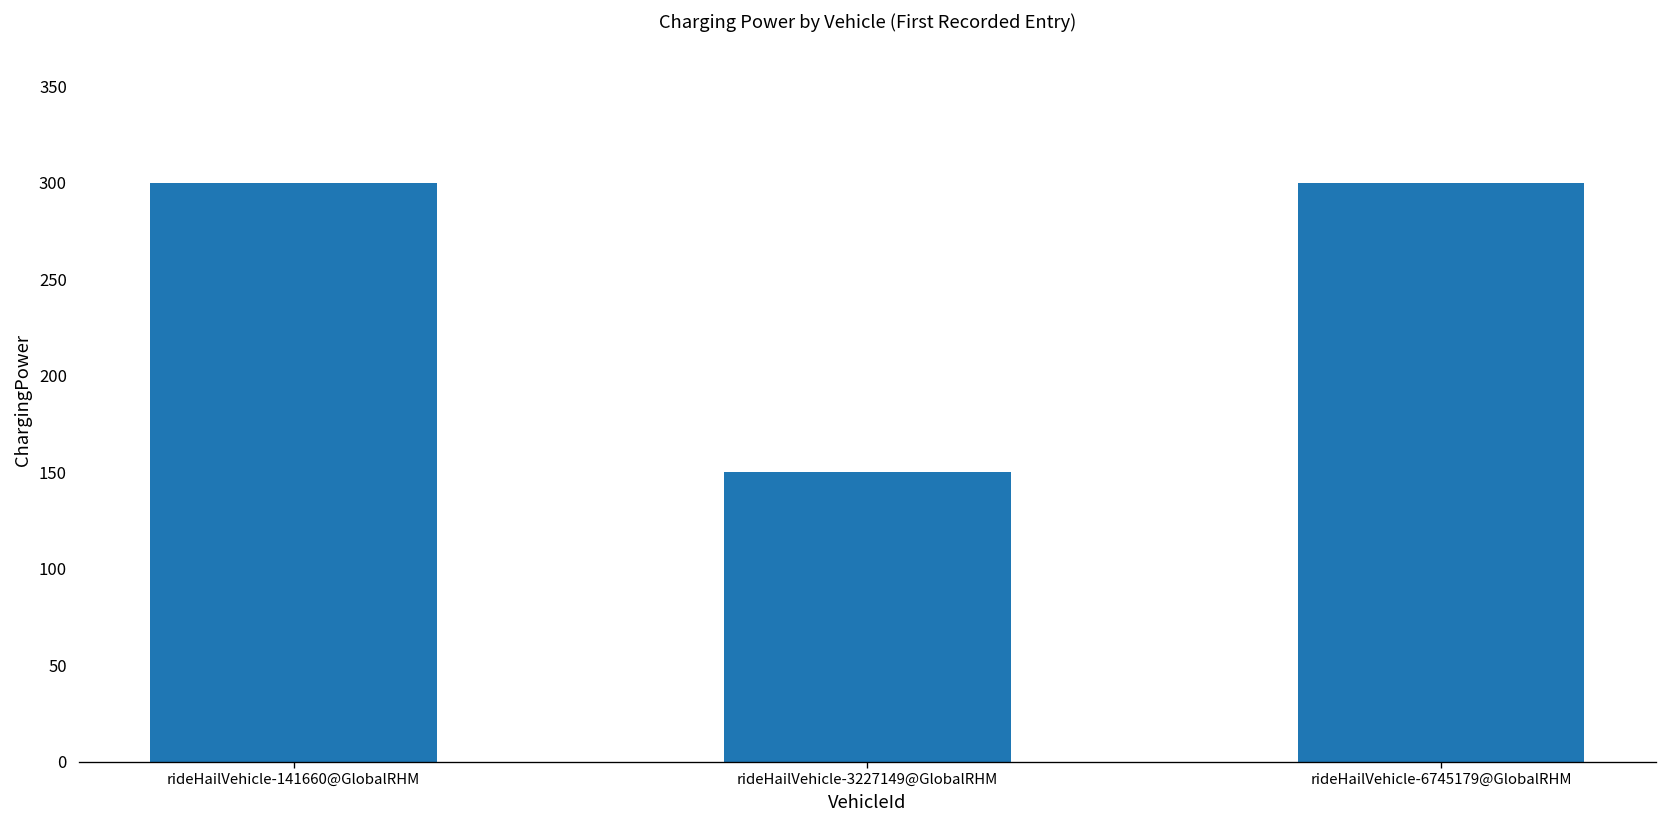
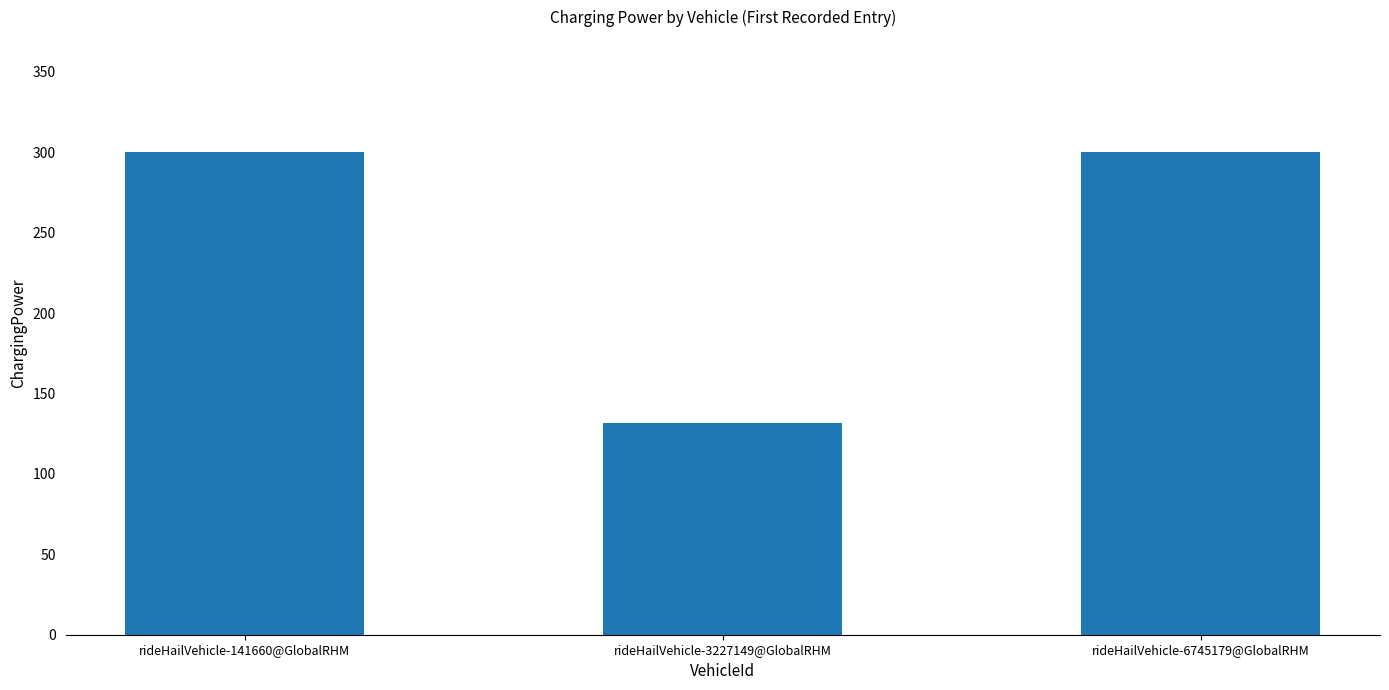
  {
    "rideHailVehicle-141660@GlobalRHM": 300,
-   "rideHailVehicle-3227149@GlobalRHM": 150,
+   "rideHailVehicle-3227149@GlobalRHM": 131,
    "rideHailVehicle-6745179@GlobalRHM": 300
  }
